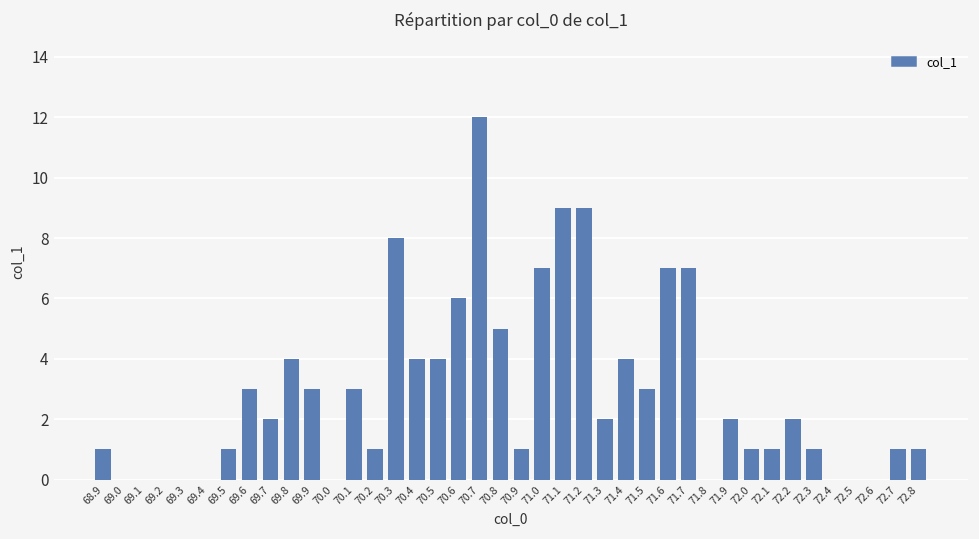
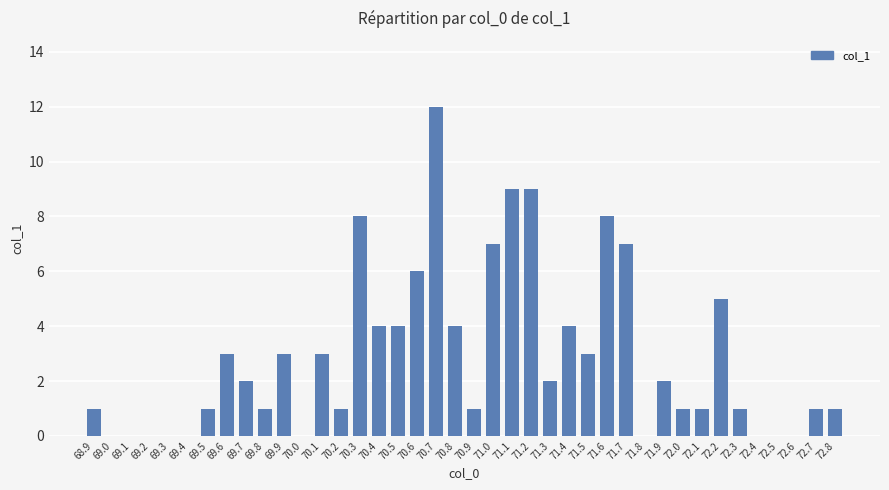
  {
    "68.9": 1,
    "69.0": 0,
    "69.1": 0,
    "69.2": 0,
    "69.3": 0,
    "69.4": 0,
    "69.5": 1,
    "69.6": 3,
    "69.7": 2,
-   "69.8": 4,
+   "69.8": 1,
    "69.9": 3,
    "70.0": 0,
    "70.1": 3,
    "70.2": 1,
    "70.3": 8,
    "70.4": 4,
    "70.5": 4,
    "70.6": 6,
    "70.7": 12,
-   "70.8": 5,
+   "70.8": 4,
    "70.9": 1,
    "71.0": 7,
    "71.1": 9,
    "71.2": 9,
    "71.3": 2,
    "71.4": 4,
    "71.5": 3,
-   "71.6": 7,
+   "71.6": 8,
    "71.7": 7,
    "71.8": 0,
    "71.9": 2,
    "72.0": 1,
    "72.1": 1,
-   "72.2": 2,
+   "72.2": 5,
    "72.3": 1,
    "72.4": 0,
    "72.5": 0,
    "72.6": 0,
    "72.7": 1,
    "72.8": 1
  }
